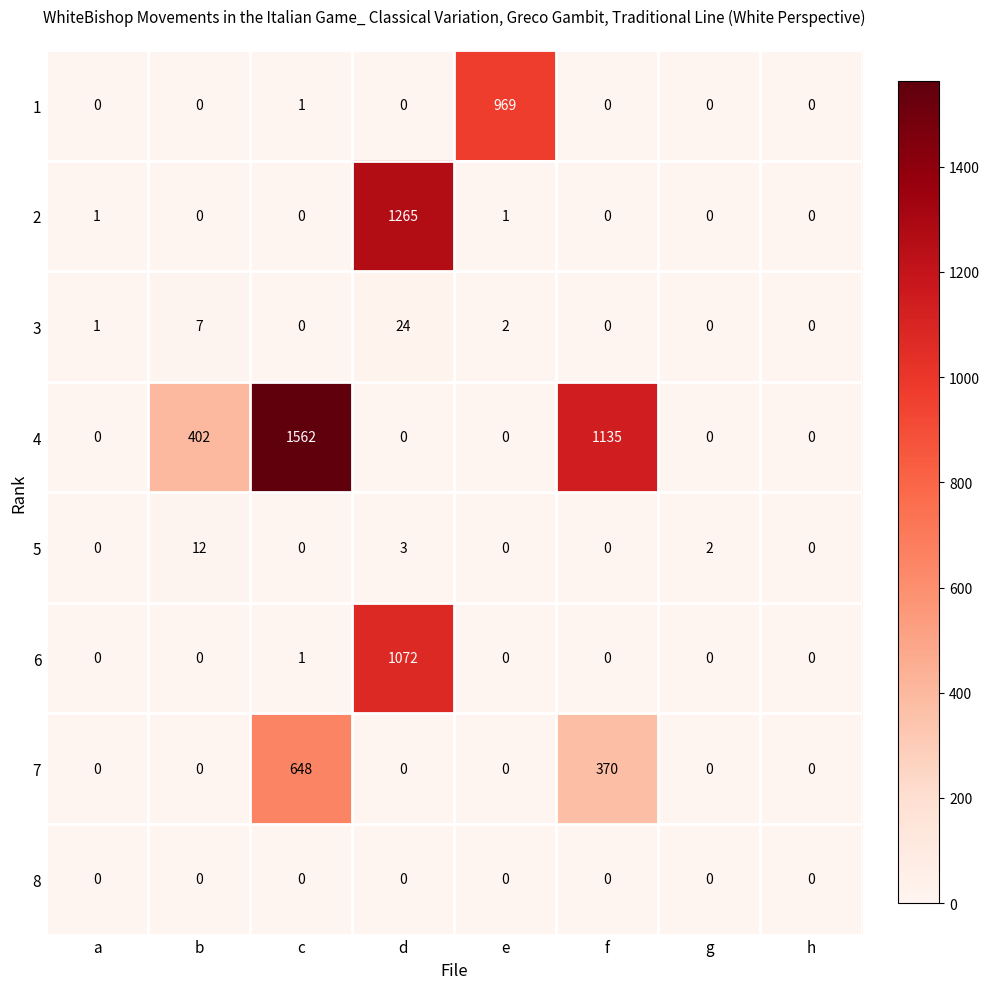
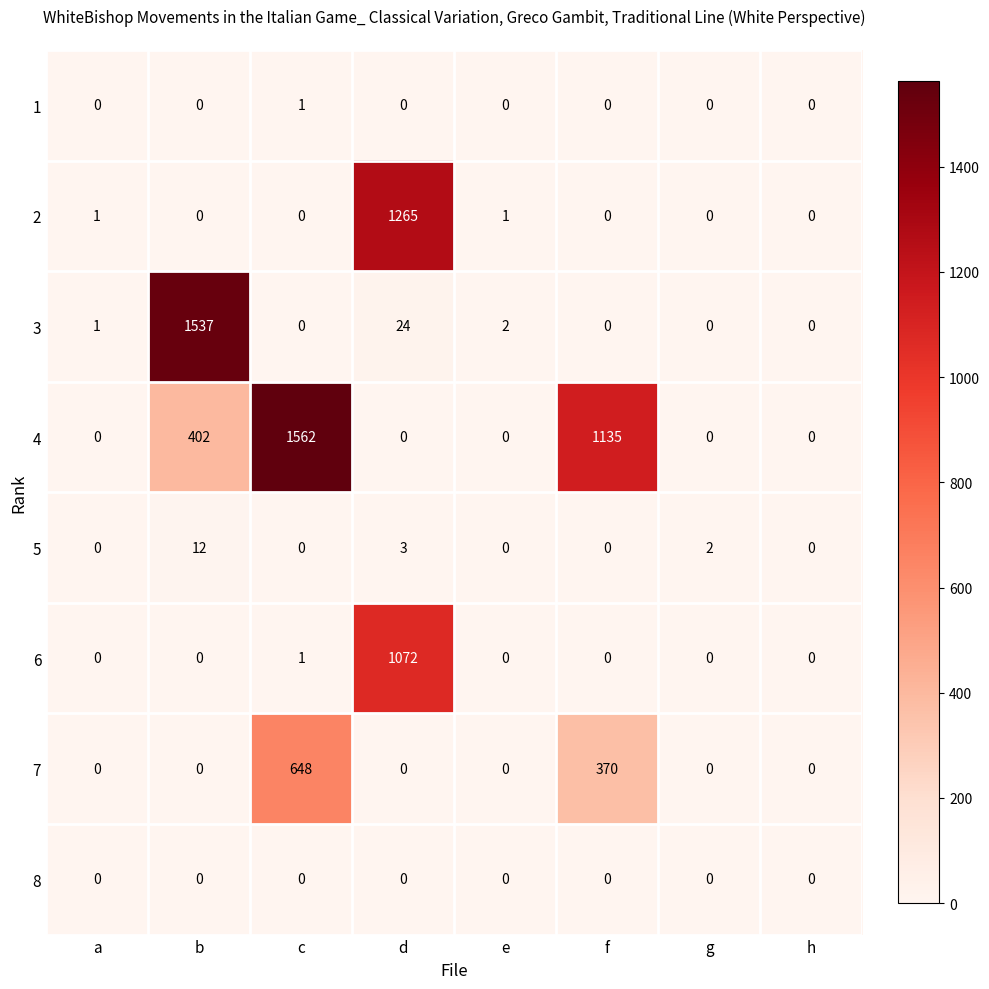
  {
    "1": {
      "a": 0,
      "b": 0,
      "c": 1,
      "d": 0,
-     "e": 969,
+     "e": 0,
      "f": 0,
      "g": 0,
      "h": 0
    },
    "2": {
      "a": 1,
      "b": 0,
      "c": 0,
      "d": 1265,
      "e": 1,
      "f": 0,
      "g": 0,
      "h": 0
    },
    "3": {
      "a": 1,
-     "b": 7,
+     "b": 1537,
      "c": 0,
      "d": 24,
      "e": 2,
      "f": 0,
      "g": 0,
      "h": 0
    },
    "4": {
      "a": 0,
      "b": 402,
      "c": 1562,
      "d": 0,
      "e": 0,
      "f": 1135,
      "g": 0,
      "h": 0
    },
    "5": {
      "a": 0,
      "b": 12,
      "c": 0,
      "d": 3,
      "e": 0,
      "f": 0,
      "g": 2,
      "h": 0
    },
    "6": {
      "a": 0,
      "b": 0,
      "c": 1,
      "d": 1072,
      "e": 0,
      "f": 0,
      "g": 0,
      "h": 0
    },
    "7": {
      "a": 0,
      "b": 0,
      "c": 648,
      "d": 0,
      "e": 0,
      "f": 370,
      "g": 0,
      "h": 0
    },
    "8": {
      "a": 0,
      "b": 0,
      "c": 0,
      "d": 0,
      "e": 0,
      "f": 0,
      "g": 0,
      "h": 0
    }
  }
